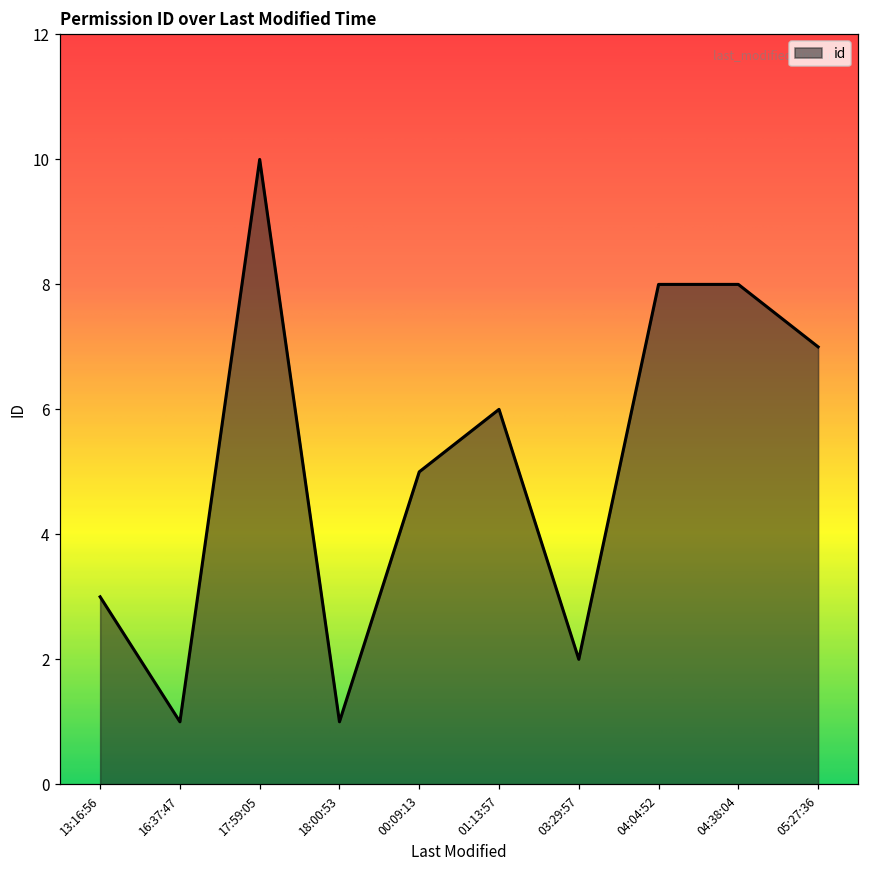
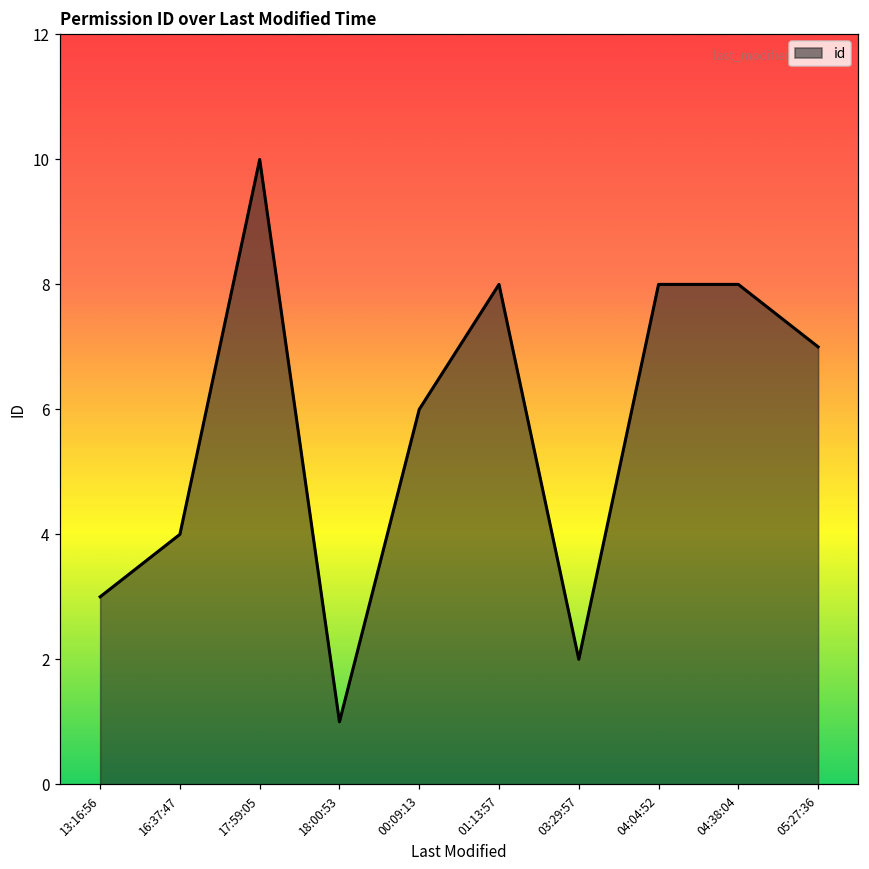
  {
    "13:16:56": 3,
-   "16:37:47": 1,
+   "16:37:47": 4,
    "17:59:05": 10,
    "18:00:53": 1,
-   "00:09:13": 5,
-   "01:13:57": 6,
+   "00:09:13": 6,
+   "01:13:57": 8,
    "03:29:57": 2,
    "04:04:52": 8,
    "04:38:04": 8,
    "05:27:36": 7
  }
